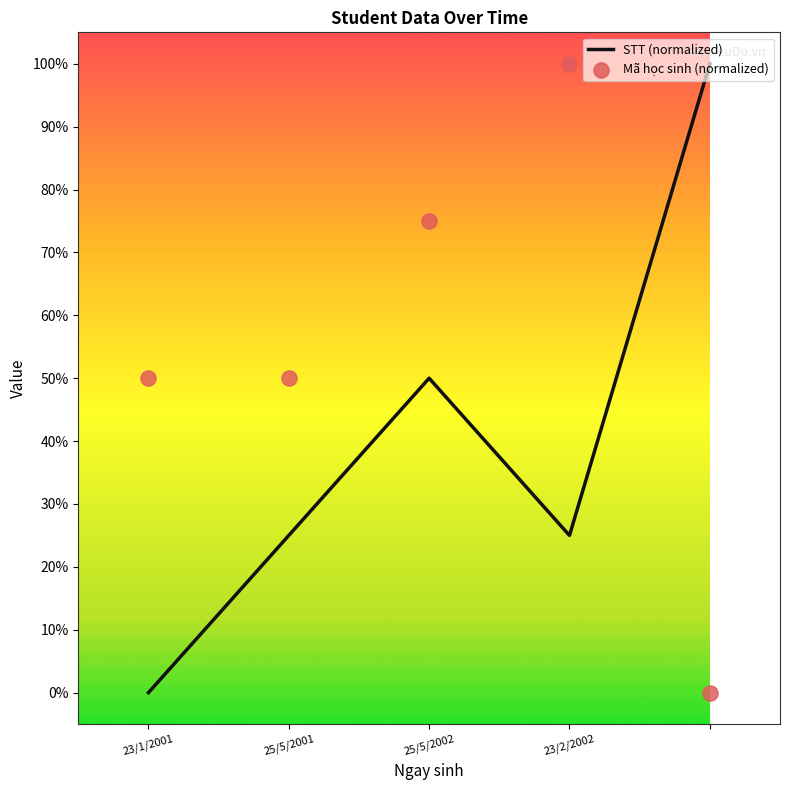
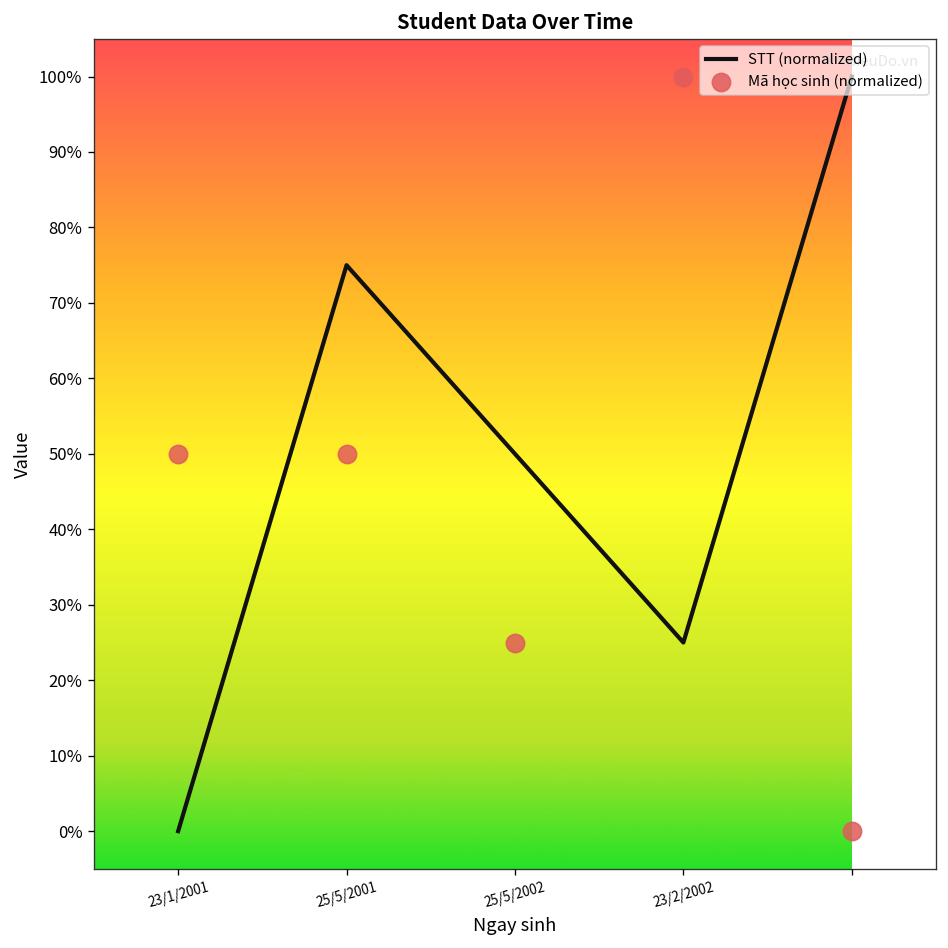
  {
    "STT (normalized)": {
      "23/1/2001": "0%",
-     "25/5/2001": "25%",
+     "25/5/2001": "75%",
      "25/5/2002": "50%",
      "23/2/2002": "25%"
    },
    "Mã học sinh (normalized)": {
-     "25/5/2002": "75%"
+     "25/5/2002": "25%"
    }
  }
